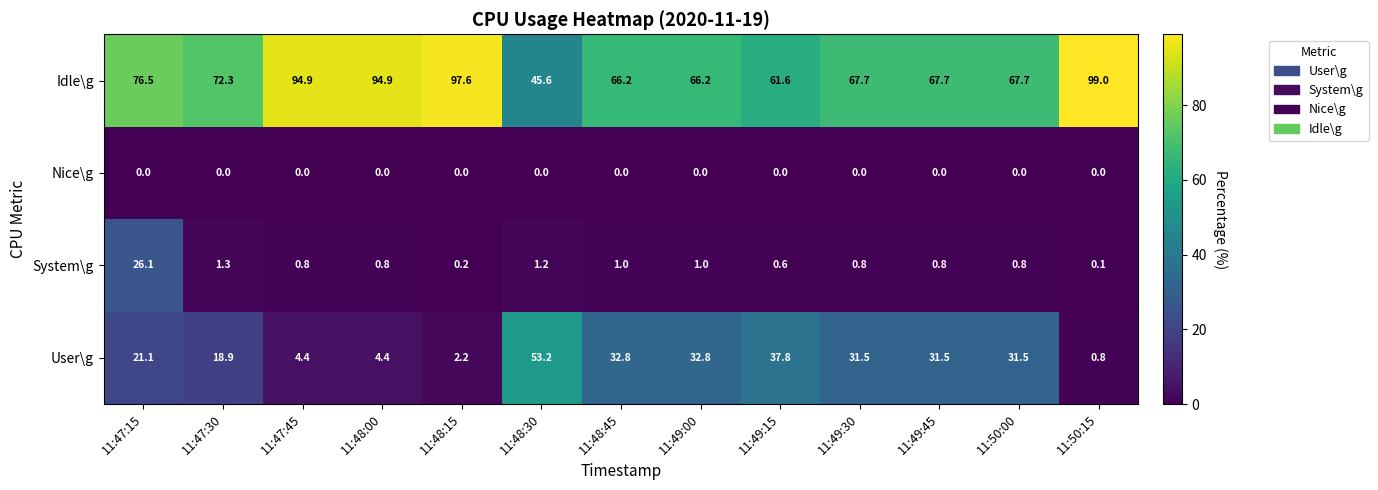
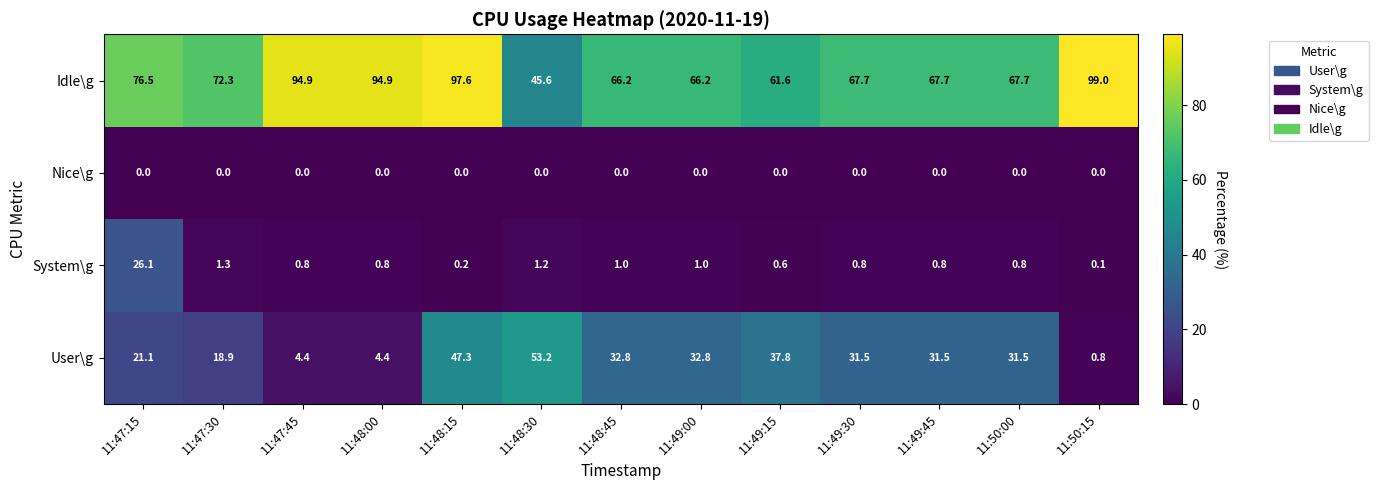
  {
    "Idle\\g": {
      "11:47:15": 76.5,
      "11:47:30": 72.3,
      "11:47:45": 94.9,
      "11:48:00": 94.9,
      "11:48:15": 97.6,
      "11:48:30": 45.6,
      "11:48:45": 66.2,
      "11:49:00": 66.2,
      "11:49:15": 61.6,
      "11:49:30": 67.7,
      "11:49:45": 67.7,
      "11:50:00": 67.7,
      "11:50:15": 99.0
    },
    "Nice\\g": {
      "11:47:15": 0.0,
      "11:47:30": 0.0,
      "11:47:45": 0.0,
      "11:48:00": 0.0,
      "11:48:15": 0.0,
      "11:48:30": 0.0,
      "11:48:45": 0.0,
      "11:49:00": 0.0,
      "11:49:15": 0.0,
      "11:49:30": 0.0,
      "11:49:45": 0.0,
      "11:50:00": 0.0,
      "11:50:15": 0.0
    },
    "System\\g": {
      "11:47:15": 26.1,
      "11:47:30": 1.3,
      "11:47:45": 0.8,
      "11:48:00": 0.8,
      "11:48:15": 0.2,
      "11:48:30": 1.2,
      "11:48:45": 1.0,
      "11:49:00": 1.0,
      "11:49:15": 0.6,
      "11:49:30": 0.8,
      "11:49:45": 0.8,
      "11:50:00": 0.8,
      "11:50:15": 0.1
    },
    "User\\g": {
      "11:47:15": 21.1,
      "11:47:30": 18.9,
      "11:47:45": 4.4,
      "11:48:00": 4.4,
-     "11:48:15": 2.2,
+     "11:48:15": 47.3,
      "11:48:30": 53.2,
      "11:48:45": 32.8,
      "11:49:00": 32.8,
      "11:49:15": 37.8,
      "11:49:30": 31.5,
      "11:49:45": 31.5,
      "11:50:00": 31.5,
      "11:50:15": 0.8
    }
  }
